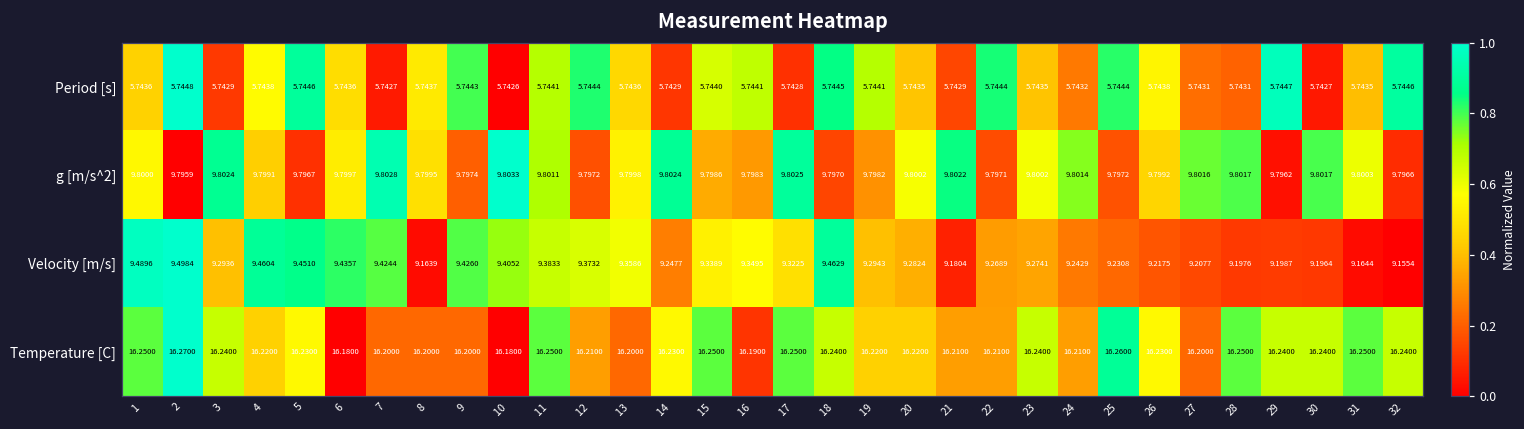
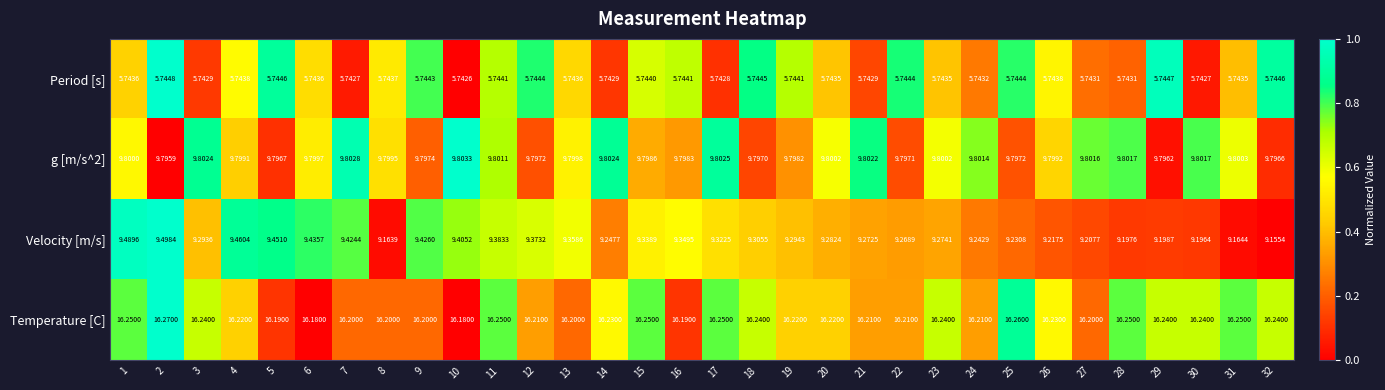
  {
    "Period [s]": {
      "1": 5.7436,
      "2": 5.7448,
      "3": 5.7429,
      "4": 5.7438,
      "5": 5.7446,
      "6": 5.7436,
      "7": 5.7427,
      "8": 5.7437,
      "9": 5.7443,
      "10": 5.7426,
      "11": 5.7441,
      "12": 5.7444,
      "13": 5.7436,
      "14": 5.7429,
      "15": 5.7440,
      "16": 5.7441,
      "17": 5.7428,
      "18": 5.7445,
      "19": 5.7441,
      "20": 5.7435,
      "21": 5.7429,
      "22": 5.7444,
      "23": 5.7435,
      "24": 5.7432,
      "25": 5.7444,
      "26": 5.7438,
      "27": 5.7431,
      "28": 5.7431,
      "29": 5.7447,
      "30": 5.7427,
      "31": 5.7435,
      "32": 5.7446
    },
    "g [m/s^2]": {
      "1": 9.8000,
      "2": 9.7959,
      "3": 9.8024,
      "4": 9.7991,
      "5": 9.7967,
      "6": 9.7997,
      "7": 9.8028,
      "8": 9.7995,
      "9": 9.7974,
      "10": 9.8033,
      "11": 9.8011,
      "12": 9.7972,
      "13": 9.7998,
      "14": 9.8024,
      "15": 9.7986,
      "16": 9.7983,
      "17": 9.8025,
      "18": 9.7970,
      "19": 9.7982,
      "20": 9.8002,
      "21": 9.8022,
      "22": 9.7971,
      "23": 9.8002,
      "24": 9.8014,
      "25": 9.7972,
      "26": 9.7992,
      "27": 9.8016,
      "28": 9.8017,
      "29": 9.7962,
      "30": 9.8017,
      "31": 9.8003,
      "32": 9.7966
    },
    "Velocity [m/s]": {
      "1": 9.4896,
      "2": 9.4984,
      "3": 9.2936,
      "4": 9.4604,
      "5": 9.4510,
      "6": 9.4357,
      "7": 9.4244,
      "8": 9.1639,
      "9": 9.4260,
      "10": 9.4052,
      "11": 9.3833,
      "12": 9.3732,
      "13": 9.3586,
      "14": 9.2477,
      "15": 9.3389,
      "16": 9.3495,
      "17": 9.3225,
-     "18": 9.4629,
+     "18": 9.3055,
      "19": 9.2943,
      "20": 9.2824,
-     "21": 9.1804,
+     "21": 9.2725,
      "22": 9.2689,
      "23": 9.2741,
      "24": 9.2429,
      "25": 9.2308,
      "26": 9.2175,
      "27": 9.2077,
      "28": 9.1976,
      "29": 9.1987,
      "30": 9.1964,
      "31": 9.1644,
      "32": 9.1554
    },
    "Temperature [C]": {
      "1": 16.2500,
      "2": 16.2700,
      "3": 16.2400,
      "4": 16.2200,
-     "5": 16.2300,
+     "5": 16.1900,
      "6": 16.1800,
      "7": 16.2000,
      "8": 16.2000,
      "9": 16.2000,
      "10": 16.1800,
      "11": 16.2500,
      "12": 16.2100,
      "13": 16.2000,
      "14": 16.2300,
      "15": 16.2500,
      "16": 16.1900,
      "17": 16.2500,
      "18": 16.2400,
      "19": 16.2200,
      "20": 16.2200,
      "21": 16.2100,
      "22": 16.2100,
      "23": 16.2400,
      "24": 16.2100,
      "25": 16.2600,
      "26": 16.2300,
      "27": 16.2000,
      "28": 16.2500,
      "29": 16.2400,
      "30": 16.2400,
      "31": 16.2500,
      "32": 16.2400
    }
  }
